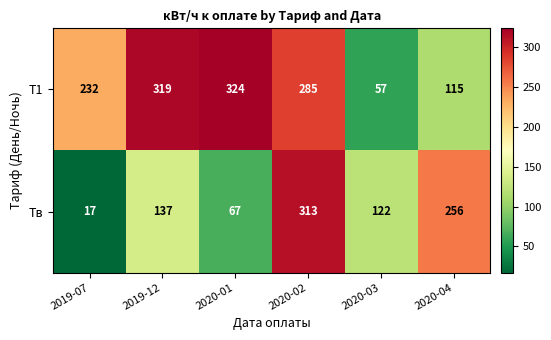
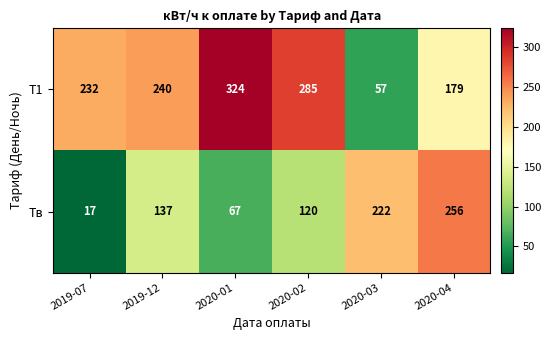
  {
    "Т1": {
      "2019-07": 232,
-     "2019-12": 319,
+     "2019-12": 240,
      "2020-01": 324,
      "2020-02": 285,
      "2020-03": 57,
-     "2020-04": 115
+     "2020-04": 179
    },
    "Тв": {
      "2019-07": 17,
      "2019-12": 137,
      "2020-01": 67,
-     "2020-02": 313,
-     "2020-03": 122,
+     "2020-02": 120,
+     "2020-03": 222,
      "2020-04": 256
    }
  }
